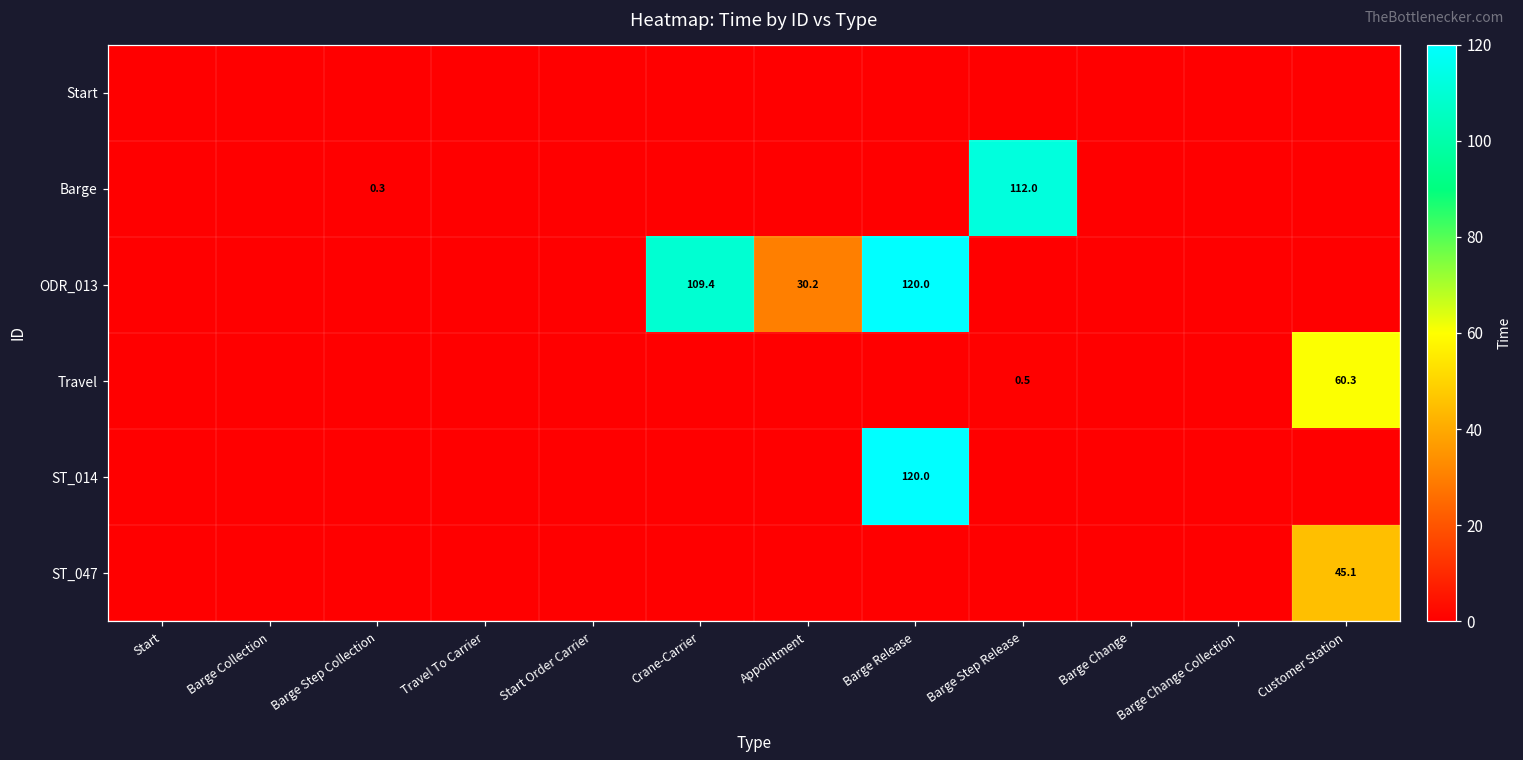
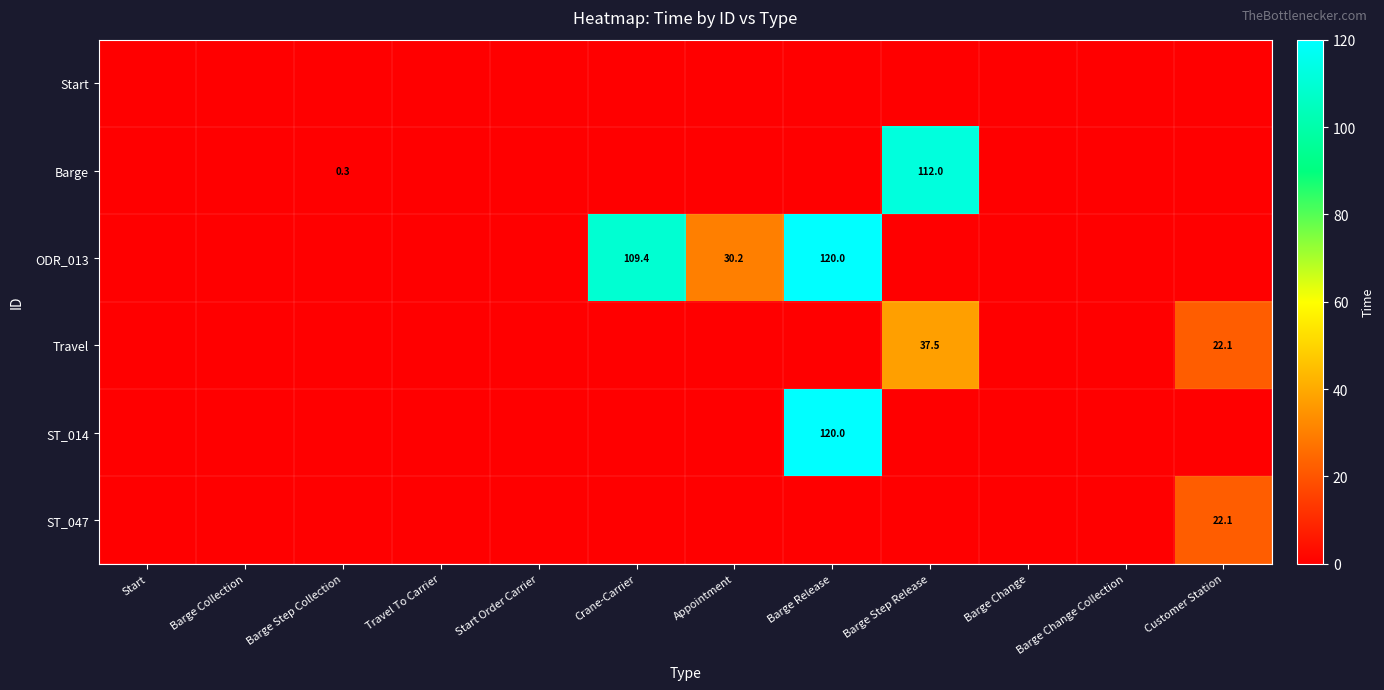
  {
    "Barge": {
      "Barge Step Collection": 0.3,
      "Barge Step Release": 112.0
    },
    "ODR_013": {
      "Crane-Carrier": 109.4,
      "Appointment": 30.2,
      "Barge Release": 120.0
    },
    "Travel": {
-     "Barge Step Release": 0.5,
-     "Customer Station": 60.3
+     "Barge Step Release": 37.5,
+     "Customer Station": 22.1
    },
    "ST_014": {
      "Barge Release": 120.0
    },
    "ST_047": {
-     "Customer Station": 45.1
+     "Customer Station": 22.1
    }
  }
